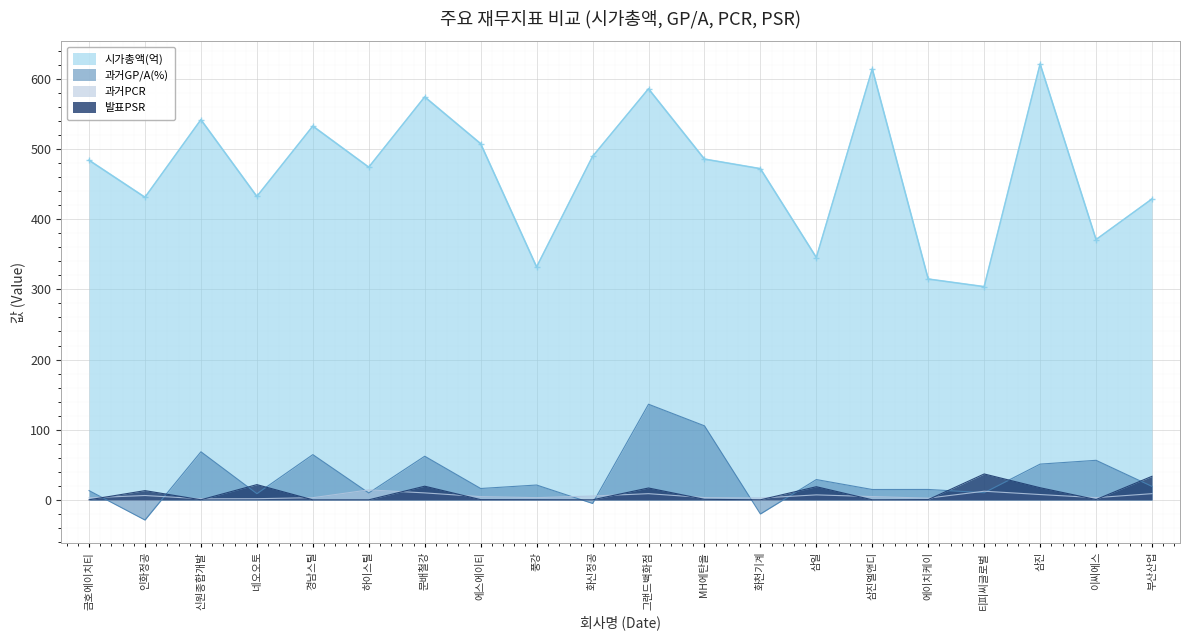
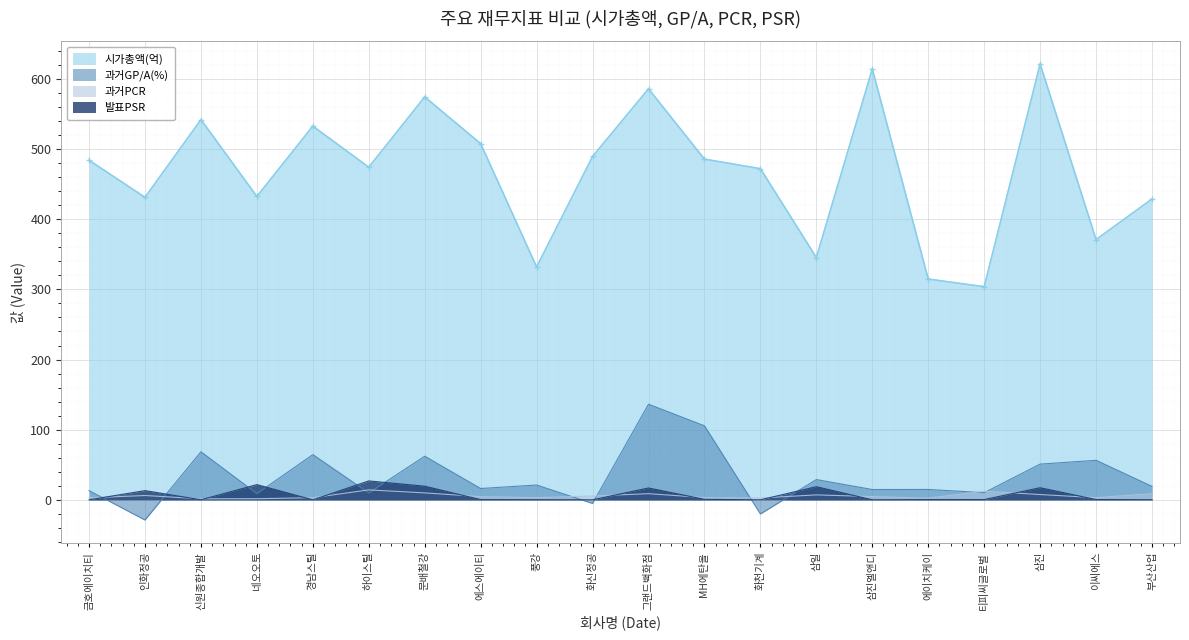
  {
    "발표PSR": {
      "인화정공": 10,
      "네오오토": 20,
-     "하이스틸": 0,
+     "하이스틸": 30,
      "문배철강": 20,
      "에스에이티": 0,
      "그랜드백화점": 20,
      "삼일": 20,
      "삼진엘앤디": 0,
-     "티피씨글로벌": 40,
+     "티피씨글로벌": 0,
      "삼진": 20,
-     "부산산업": 30
+     "부산산업": 0
    }
  }
